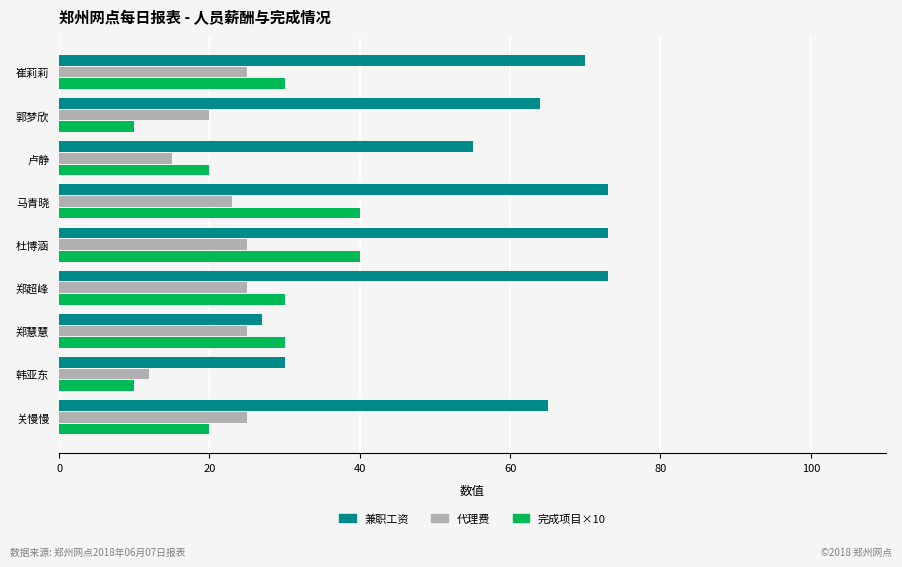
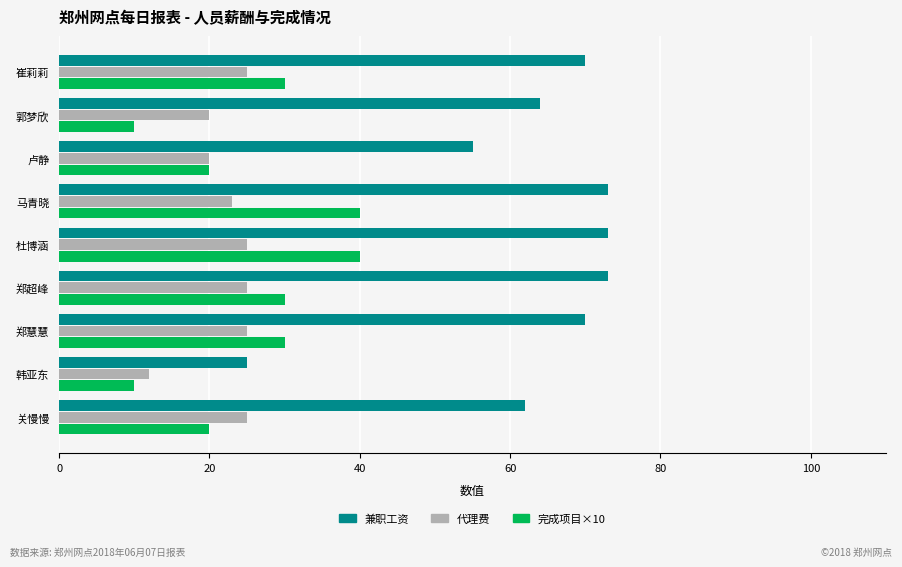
  {
    "兼职工资": {
      "崔莉莉": 70,
      "郭梦欣": 64,
      "卢静": 55,
      "马青晓": 73,
      "杜博涵": 73,
      "郑超峰": 73,
-     "郑慧慧": 27,
-     "韩亚东": 30,
-     "关慢慢": 65
+     "郑慧慧": 70,
+     "韩亚东": 25,
+     "关慢慢": 62
    },
    "代理费": {
      "崔莉莉": 25,
      "郭梦欣": 20,
-     "卢静": 15,
+     "卢静": 20,
      "马青晓": 23,
      "杜博涵": 25,
      "郑超峰": 25,
      "郑慧慧": 25,
      "韩亚东": 12,
      "关慢慢": 25
    },
    "完成项目×10": {
      "崔莉莉": 30,
      "郭梦欣": 10,
      "卢静": 20,
      "马青晓": 40,
      "杜博涵": 40,
      "郑超峰": 30,
      "郑慧慧": 30,
      "韩亚东": 10,
      "关慢慢": 20
    }
  }
